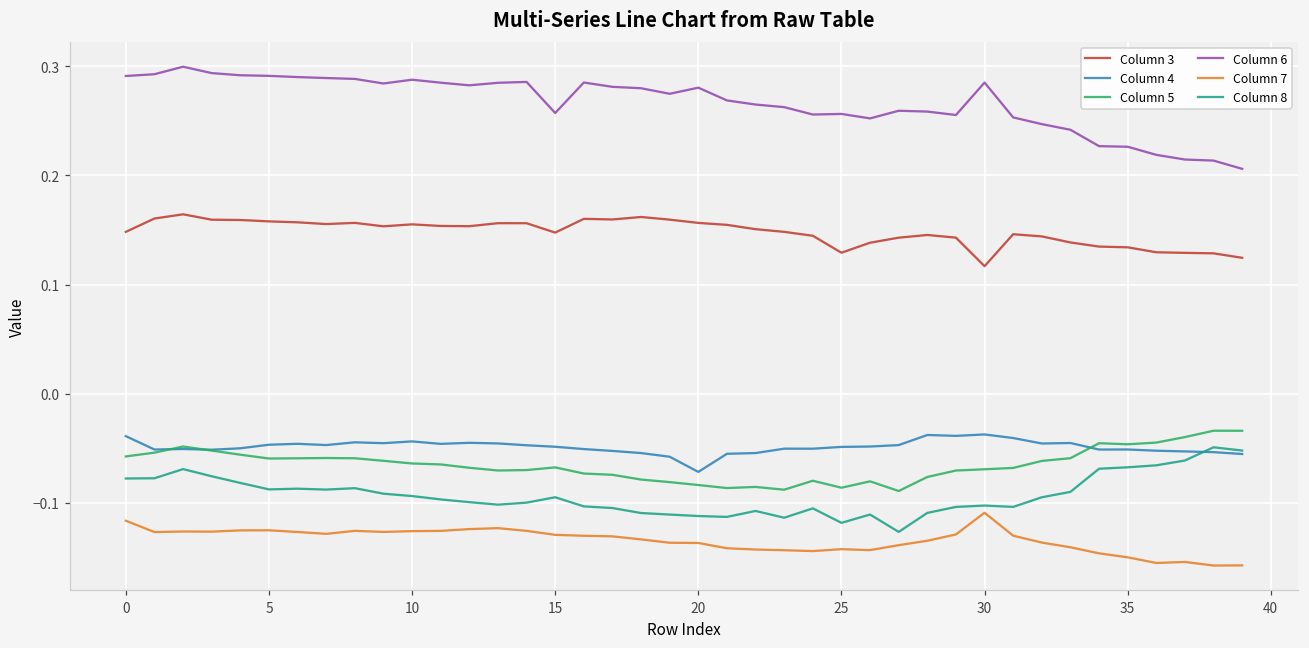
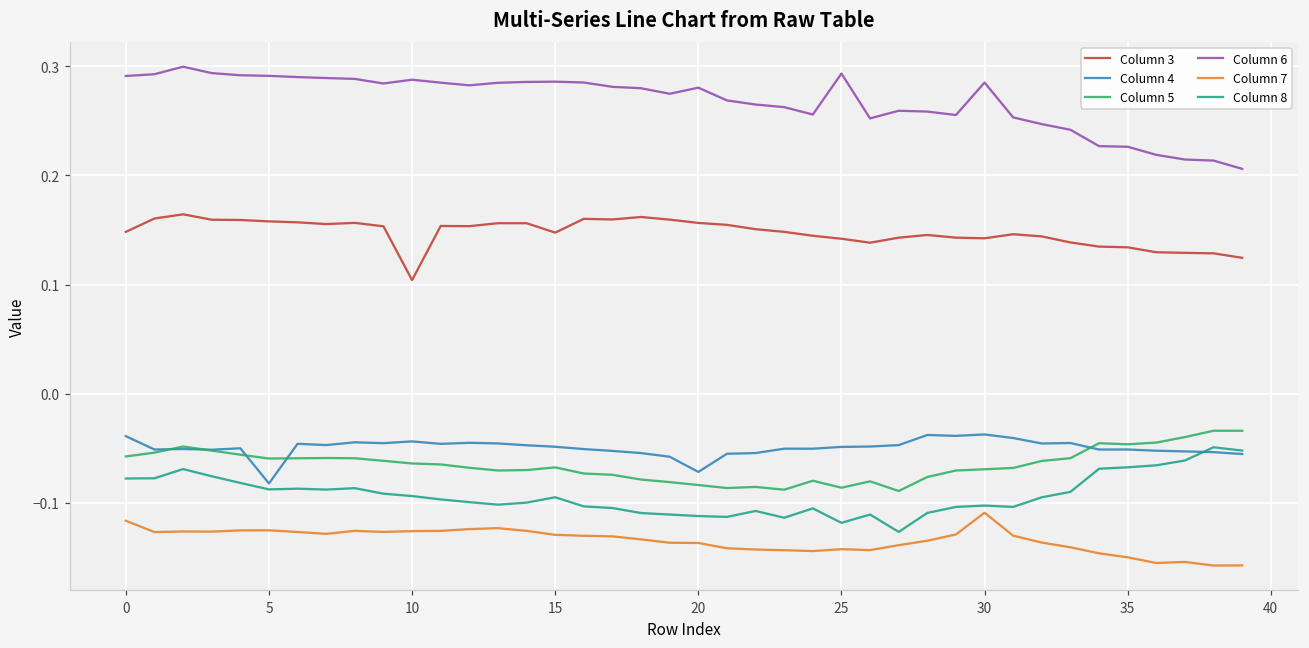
  {
    "Column 3": {
      "0": 0.15,
      "5": 0.16,
-     "10": 0.16,
+     "10": 0.10,
      "15": 0.15,
      "20": 0.16,
-     "25": 0.13,
-     "30": 0.12,
+     "25": 0.14,
+     "30": 0.14,
      "35": 0.13
    },
    "Column 4": {
      "0": -0.04,
-     "5": -0.05,
+     "5": -0.08,
      "10": -0.04,
      "15": -0.05,
      "20": -0.07,
      "25": -0.05,
      "30": -0.04,
      "35": -0.05
    },
    "Column 6": {
      "0": 0.29,
      "5": 0.29,
      "10": 0.29,
-     "15": 0.26,
+     "15": 0.29,
      "20": 0.28,
-     "25": 0.26,
+     "25": 0.29,
      "30": 0.29,
      "35": 0.23
    },
    "Column 7": {
      "0": -0.12,
      "5": -0.13,
      "10": -0.13,
      "15": -0.13,
      "20": -0.14,
      "25": -0.14,
      "30": -0.11,
      "35": -0.15
    }
  }
